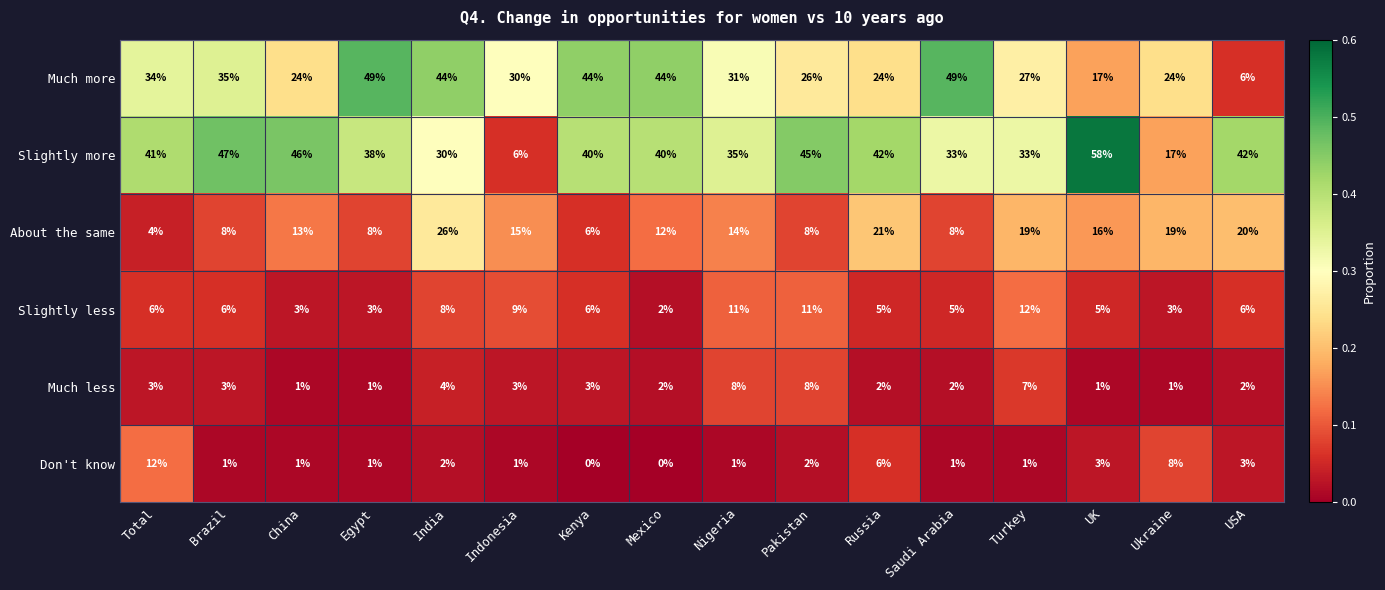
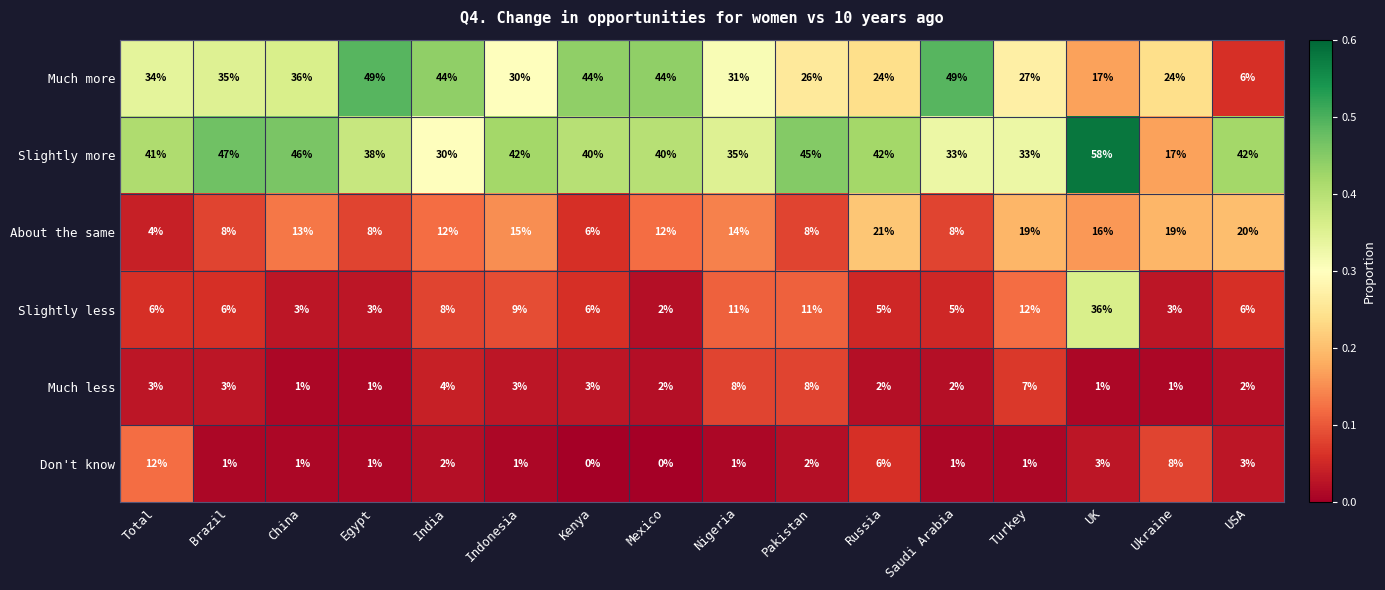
  {
    "Much more": {
      "Total": "34%",
      "Brazil": "35%",
-     "China": "24%",
+     "China": "36%",
      "Egypt": "49%",
      "India": "44%",
      "Indonesia": "30%",
      "Kenya": "44%",
      "Mexico": "44%",
      "Nigeria": "31%",
      "Pakistan": "26%",
      "Russia": "24%",
      "Saudi Arabia": "49%",
      "Turkey": "27%",
      "UK": "17%",
      "Ukraine": "24%",
      "USA": "6%"
    },
    "Slightly more": {
      "Total": "41%",
      "Brazil": "47%",
      "China": "46%",
      "Egypt": "38%",
      "India": "30%",
-     "Indonesia": "6%",
+     "Indonesia": "42%",
      "Kenya": "40%",
      "Mexico": "40%",
      "Nigeria": "35%",
      "Pakistan": "45%",
      "Russia": "42%",
      "Saudi Arabia": "33%",
      "Turkey": "33%",
      "UK": "58%",
      "Ukraine": "17%",
      "USA": "42%"
    },
    "About the same": {
      "Total": "4%",
      "Brazil": "8%",
      "China": "13%",
      "Egypt": "8%",
-     "India": "26%",
+     "India": "12%",
      "Indonesia": "15%",
      "Kenya": "6%",
      "Mexico": "12%",
      "Nigeria": "14%",
      "Pakistan": "8%",
      "Russia": "21%",
      "Saudi Arabia": "8%",
      "Turkey": "19%",
      "UK": "16%",
      "Ukraine": "19%",
      "USA": "20%"
    },
    "Slightly less": {
      "Total": "6%",
      "Brazil": "6%",
      "China": "3%",
      "Egypt": "3%",
      "India": "8%",
      "Indonesia": "9%",
      "Kenya": "6%",
      "Mexico": "2%",
      "Nigeria": "11%",
      "Pakistan": "11%",
      "Russia": "5%",
      "Saudi Arabia": "5%",
      "Turkey": "12%",
-     "UK": "5%",
+     "UK": "36%",
      "Ukraine": "3%",
      "USA": "6%"
    },
    "Much less": {
      "Total": "3%",
      "Brazil": "3%",
      "China": "1%",
      "Egypt": "1%",
      "India": "4%",
      "Indonesia": "3%",
      "Kenya": "3%",
      "Mexico": "2%",
      "Nigeria": "8%",
      "Pakistan": "8%",
      "Russia": "2%",
      "Saudi Arabia": "2%",
      "Turkey": "7%",
      "UK": "1%",
      "Ukraine": "1%",
      "USA": "2%"
    },
    "Don't know": {
      "Total": "12%",
      "Brazil": "1%",
      "China": "1%",
      "Egypt": "1%",
      "India": "2%",
      "Indonesia": "1%",
      "Kenya": "0%",
      "Mexico": "0%",
      "Nigeria": "1%",
      "Pakistan": "2%",
      "Russia": "6%",
      "Saudi Arabia": "1%",
      "Turkey": "1%",
      "UK": "3%",
      "Ukraine": "8%",
      "USA": "3%"
    }
  }
